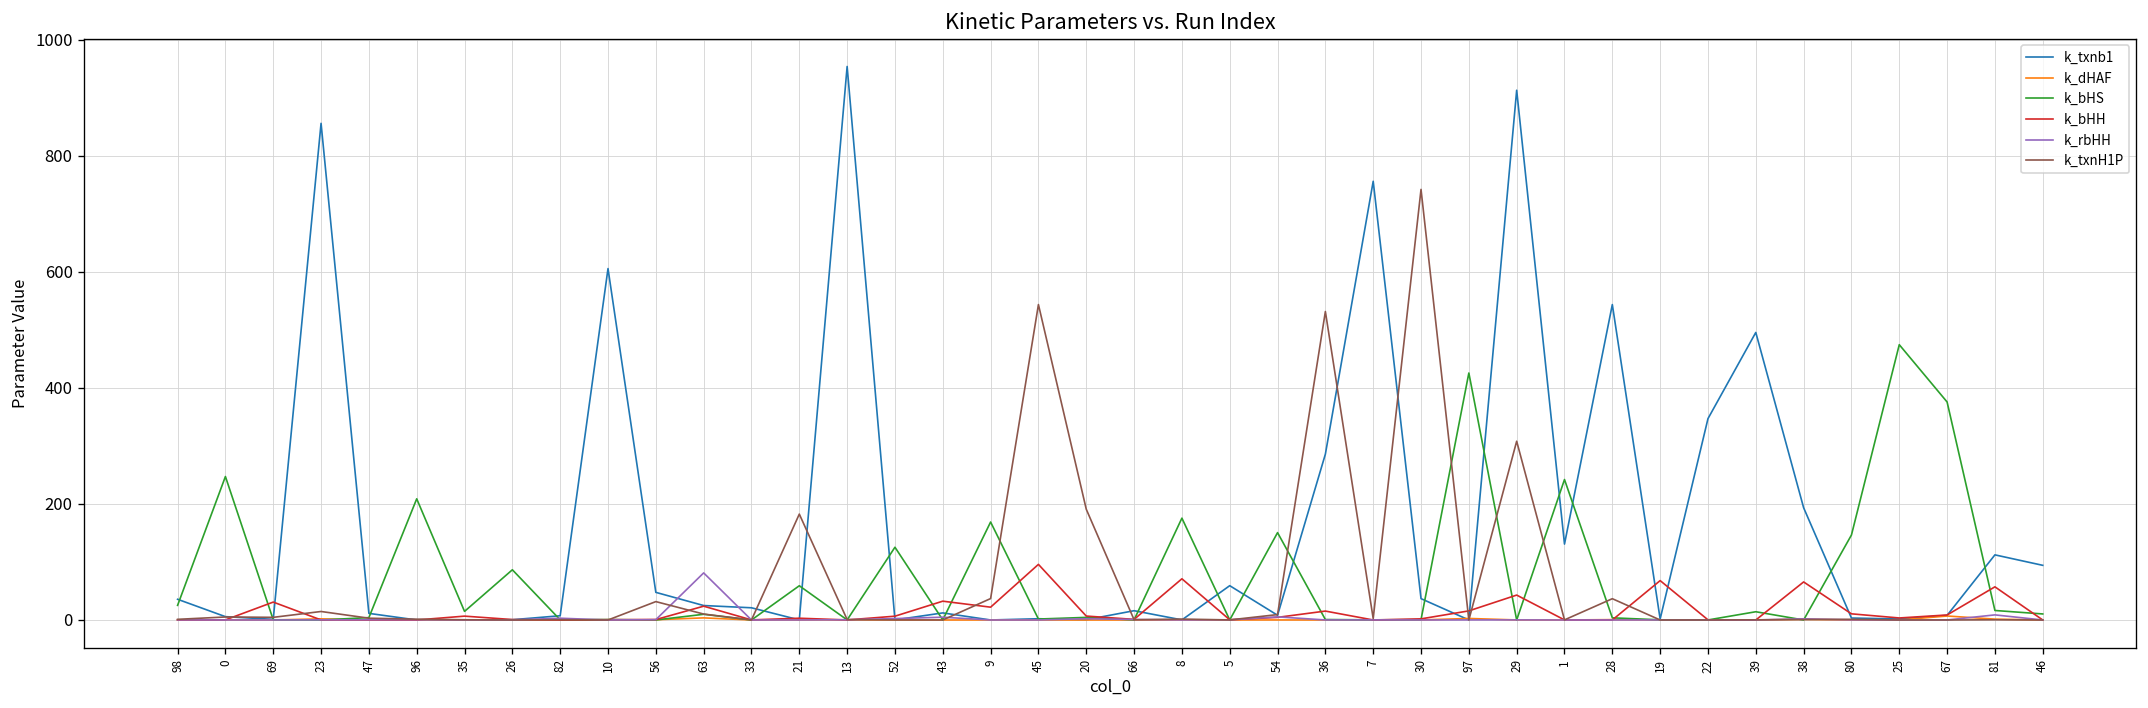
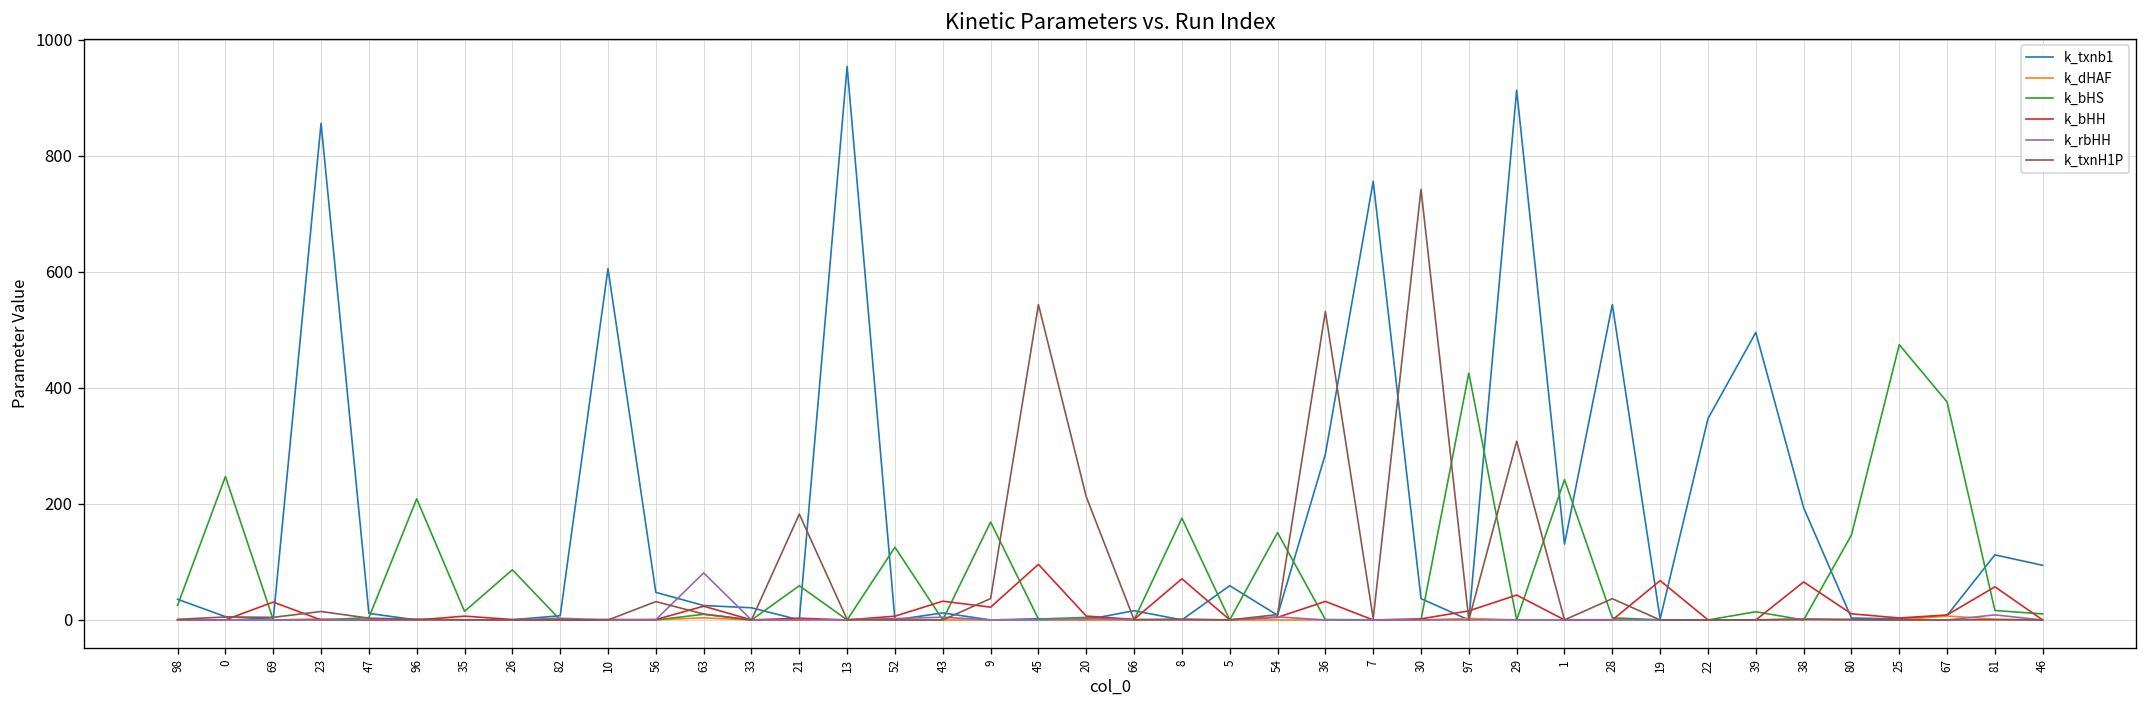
  {
    "k_txnb1": {
      "98": 40,
      "23": 860,
      "47": 10,
      "10": 610,
      "56": 50,
      "33": 20,
      "13": 950,
      "43": 10,
      "66": 20,
      "5": 60,
      "36": 290,
      "7": 760,
      "30": 40,
      "29": 910,
      "1": 130,
      "28": 540,
      "22": 350,
      "39": 500,
      "38": 190,
      "81": 110,
      "46": 90
    },
    "k_dHAF": {
      "63": 0
    },
    "k_bHS": {
      "98": 30,
      "0": 250,
      "96": 210,
      "35": 10,
      "26": 90,
      "21": 60,
      "52": 130,
      "9": 170,
      "8": 180,
      "54": 150,
      "97": 430,
      "1": 240,
      "39": 10,
      "80": 150,
      "25": 470,
      "67": 380,
      "81": 20,
      "46": 10
    },
    "k_bHH": {
      "69": 30,
      "35": 10,
      "43": 30,
      "9": 20,
      "45": 100,
      "8": 70,
-     "36": 20,
+     "36": 30,
      "97": 20,
      "29": 40,
      "19": 70,
      "38": 70,
      "80": 10,
      "81": 60
    },
    "k_rbHH": {
      "63": 80,
      "81": 10
    },
    "k_txnH1P": {
      "23": 10,
      "56": 30,
      "21": 180,
      "9": 40,
      "45": 540,
-     "20": 190,
+     "20": 210,
      "36": 530,
      "30": 740,
      "29": 310,
      "28": 40
    }
  }
